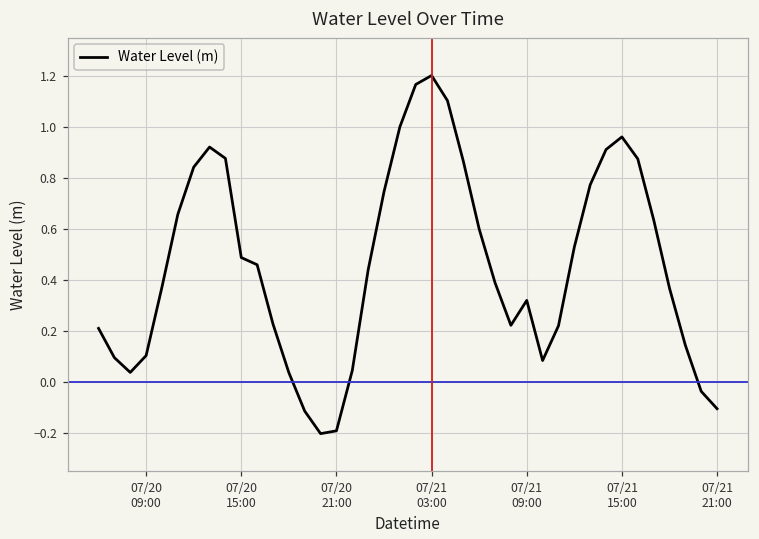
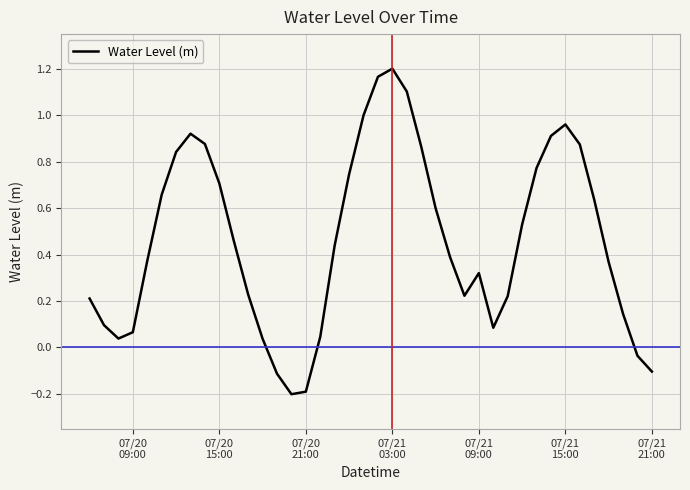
  {
-   "07/20 09:00": 0.10,
-   "07/20 15:00": 0.49,
+   "07/20 09:00": 0.07,
+   "07/20 15:00": 0.71,
    "07/20 21:00": -0.19,
    "07/21 03:00": 1.20,
    "07/21 09:00": 0.32,
    "07/21 15:00": 0.96,
    "07/21 21:00": -0.10
  }
